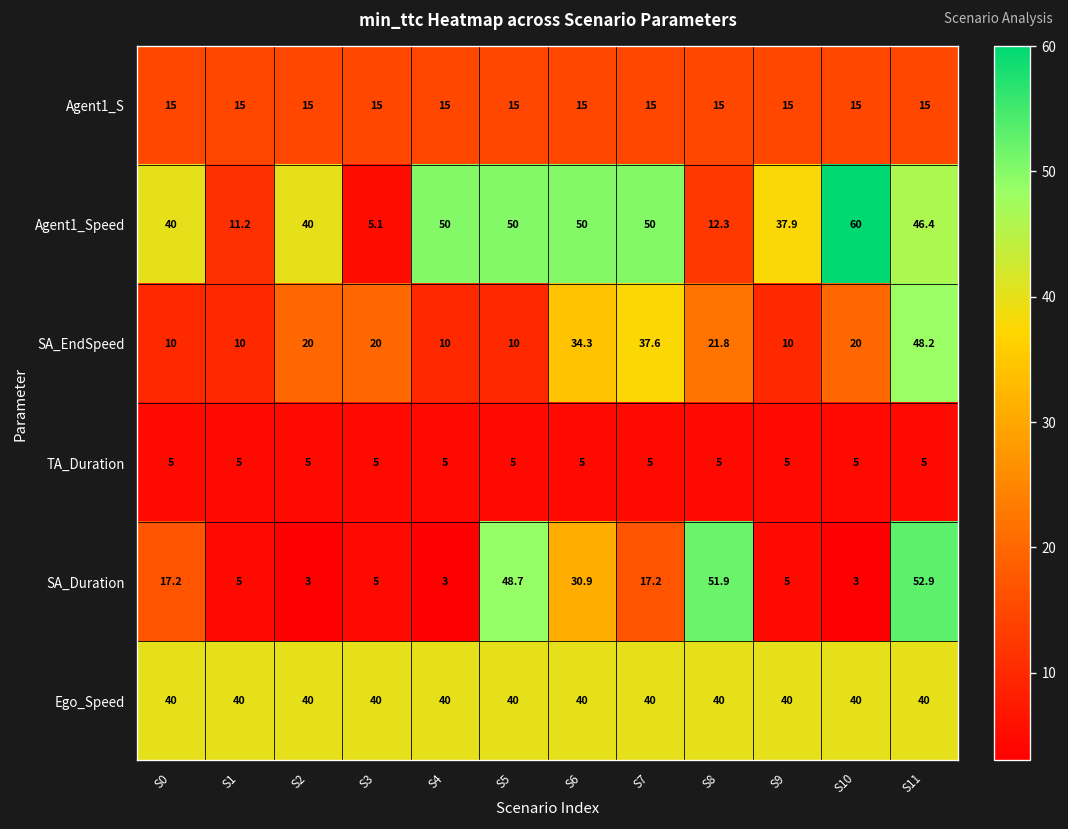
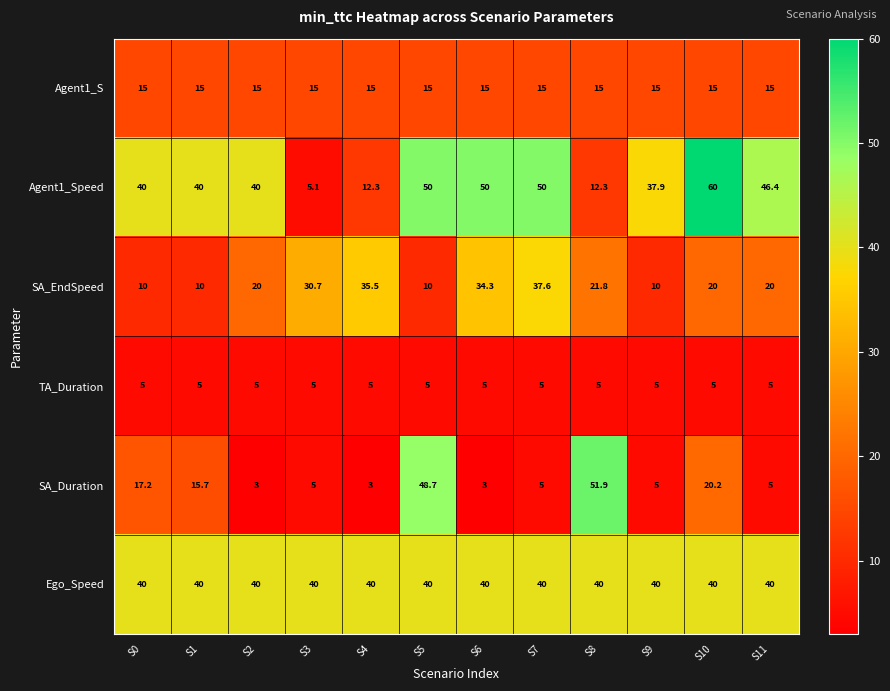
  {
    "Agent1_S": {
      "S0": 15,
      "S1": 15,
      "S2": 15,
      "S3": 15,
      "S4": 15,
      "S5": 15,
      "S6": 15,
      "S7": 15,
      "S8": 15,
      "S9": 15,
      "S10": 15,
      "S11": 15
    },
    "Agent1_Speed": {
      "S0": 40,
-     "S1": 11.2,
+     "S1": 40,
      "S2": 40,
      "S3": 5.1,
-     "S4": 50,
+     "S4": 12.3,
      "S5": 50,
      "S6": 50,
      "S7": 50,
      "S8": 12.3,
      "S9": 37.9,
      "S10": 60,
      "S11": 46.4
    },
    "SA_EndSpeed": {
      "S0": 10,
      "S1": 10,
      "S2": 20,
-     "S3": 20,
-     "S4": 10,
+     "S3": 30.7,
+     "S4": 35.5,
      "S5": 10,
      "S6": 34.3,
      "S7": 37.6,
      "S8": 21.8,
      "S9": 10,
      "S10": 20,
-     "S11": 48.2
+     "S11": 20
    },
    "TA_Duration": {
      "S0": 5,
      "S1": 5,
      "S2": 5,
      "S3": 5,
      "S4": 5,
      "S5": 5,
      "S6": 5,
      "S7": 5,
      "S8": 5,
      "S9": 5,
      "S10": 5,
      "S11": 5
    },
    "SA_Duration": {
      "S0": 17.2,
-     "S1": 5,
+     "S1": 15.7,
      "S2": 3,
      "S3": 5,
      "S4": 3,
      "S5": 48.7,
-     "S6": 30.9,
-     "S7": 17.2,
+     "S6": 3,
+     "S7": 5,
      "S8": 51.9,
      "S9": 5,
-     "S10": 3,
-     "S11": 52.9
+     "S10": 20.2,
+     "S11": 5
    },
    "Ego_Speed": {
      "S0": 40,
      "S1": 40,
      "S2": 40,
      "S3": 40,
      "S4": 40,
      "S5": 40,
      "S6": 40,
      "S7": 40,
      "S8": 40,
      "S9": 40,
      "S10": 40,
      "S11": 40
    }
  }
